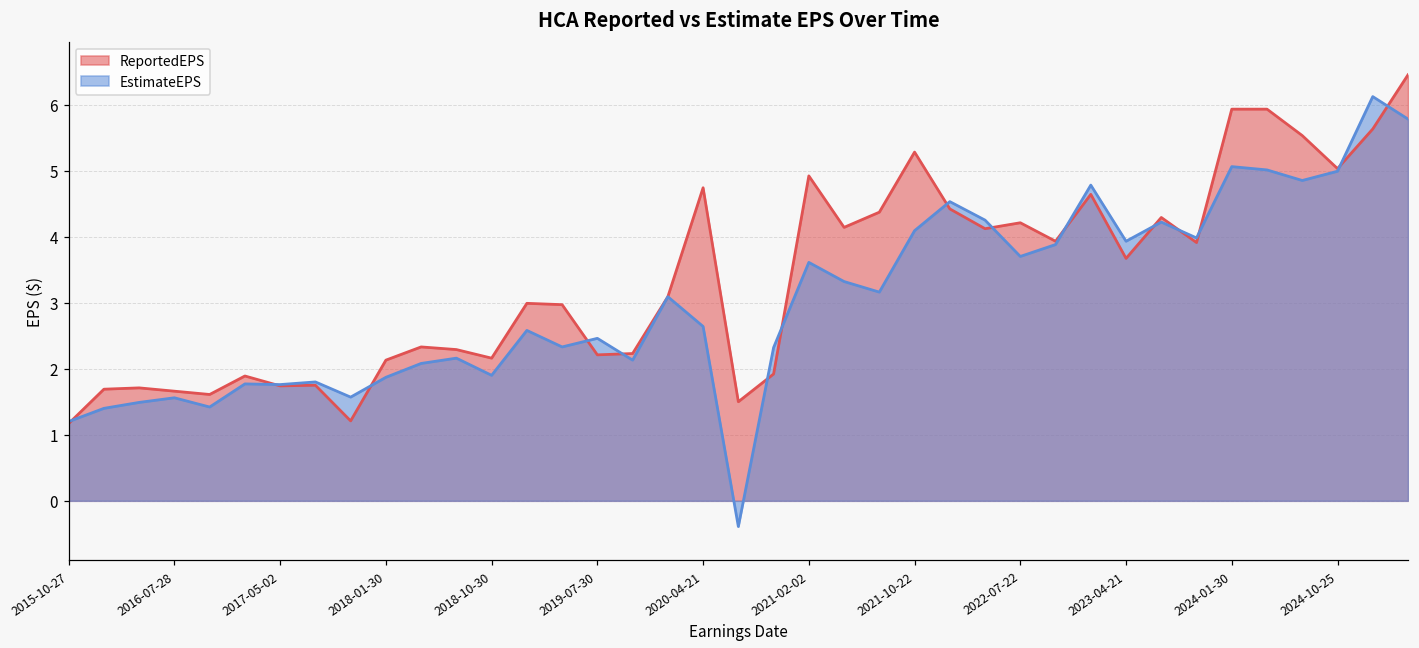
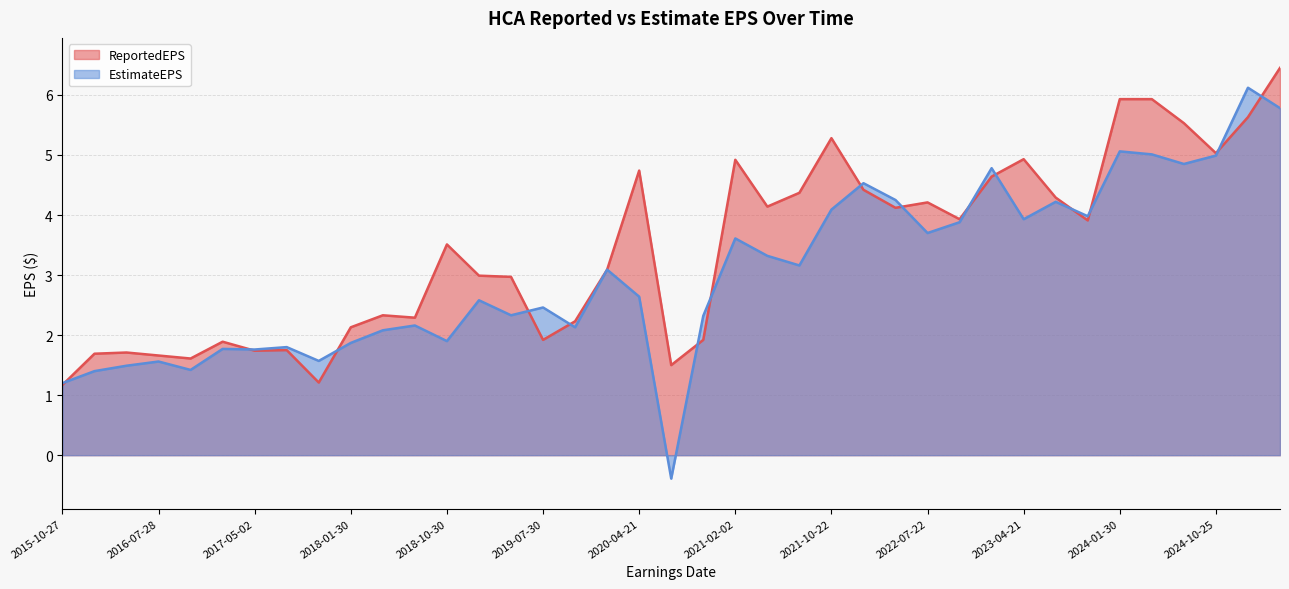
  {
    "ReportedEPS": {
      "2016-07-28": 1.7,
      "2018-01-30": 2.1,
-     "2018-10-30": 2.2,
-     "2019-07-30": 2.2,
+     "2018-10-30": 3.5,
+     "2019-07-30": 1.9,
      "2020-04-21": 4.7,
      "2021-02-02": 4.9,
      "2021-10-22": 5.3,
      "2022-07-22": 4.2,
-     "2023-04-21": 3.7,
+     "2023-04-21": 4.9,
      "2024-01-30": 5.9
    }
  }
